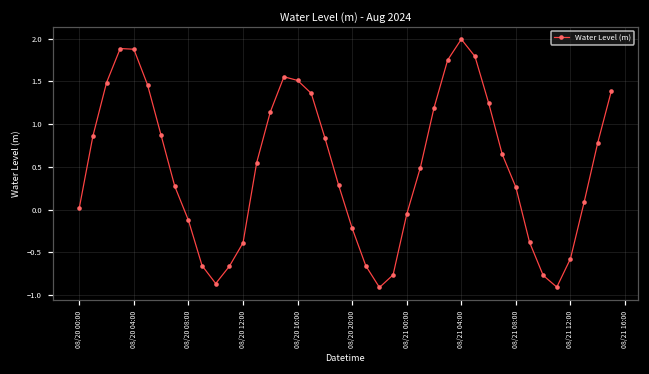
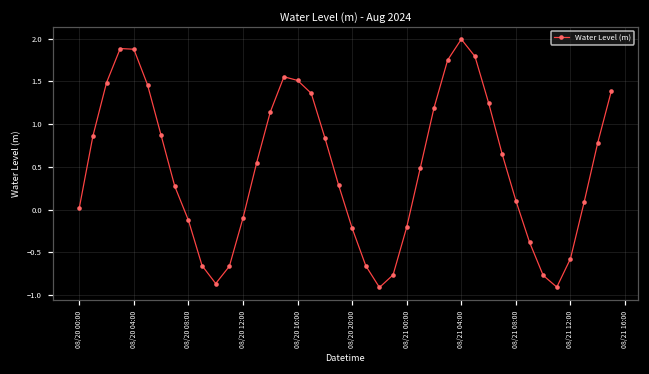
  {
    "08/20 00:00": 0.0,
    "08/20 04:00": 1.9,
    "08/20 08:00": -0.1,
-   "08/20 12:00": -0.4,
+   "08/20 12:00": -0.1,
    "08/20 16:00": 1.5,
    "08/20 20:00": -0.2,
-   "08/21 00:00": -0.1,
+   "08/21 00:00": -0.2,
    "08/21 04:00": 2.0,
-   "08/21 08:00": 0.3,
+   "08/21 08:00": 0.1,
    "08/21 12:00": -0.6
  }
